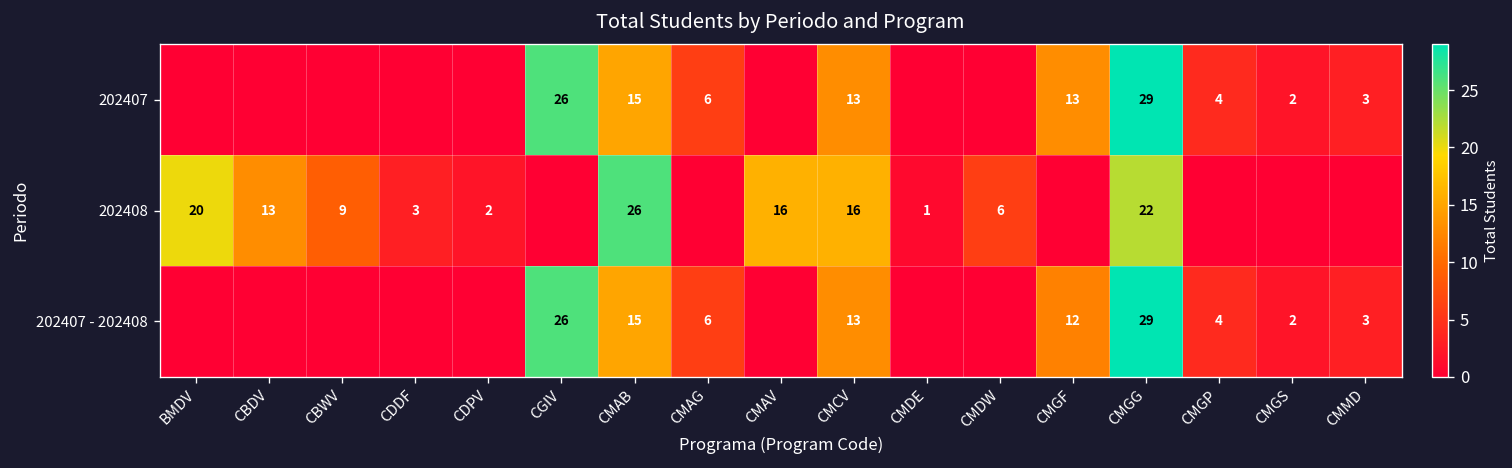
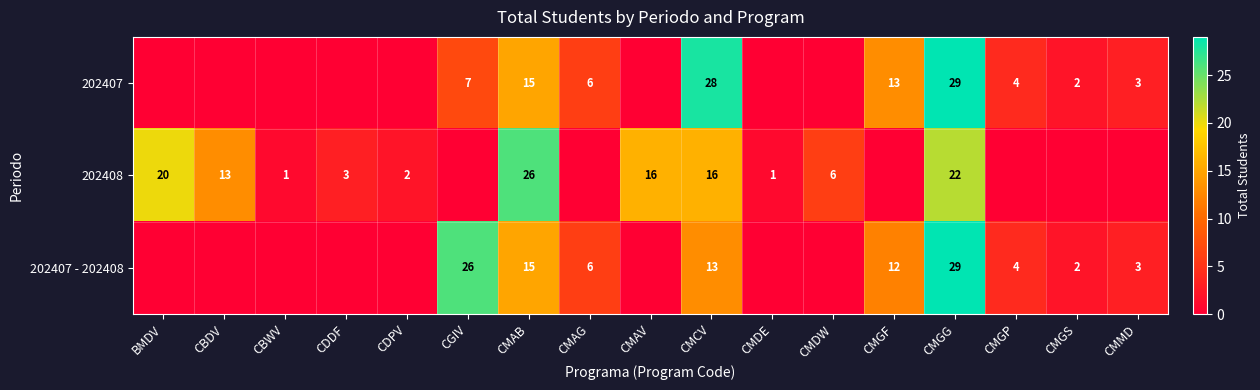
  {
    "202407": {
-     "CGIV": 26,
+     "CGIV": 7,
      "CMAB": 15,
      "CMAG": 6,
-     "CMCV": 13,
+     "CMCV": 28,
      "CMGF": 13,
      "CMGG": 29,
      "CMGP": 4,
      "CMGS": 2,
      "CMMD": 3
    },
    "202408": {
      "BMDV": 20,
      "CBDV": 13,
-     "CBWV": 9,
+     "CBWV": 1,
      "CDDF": 3,
      "CDPV": 2,
      "CMAB": 26,
      "CMAV": 16,
      "CMCV": 16,
      "CMDE": 1,
      "CMDW": 6,
      "CMGG": 22
    },
    "202407 - 202408": {
      "CGIV": 26,
      "CMAB": 15,
      "CMAG": 6,
      "CMCV": 13,
      "CMGF": 12,
      "CMGG": 29,
      "CMGP": 4,
      "CMGS": 2,
      "CMMD": 3
    }
  }
